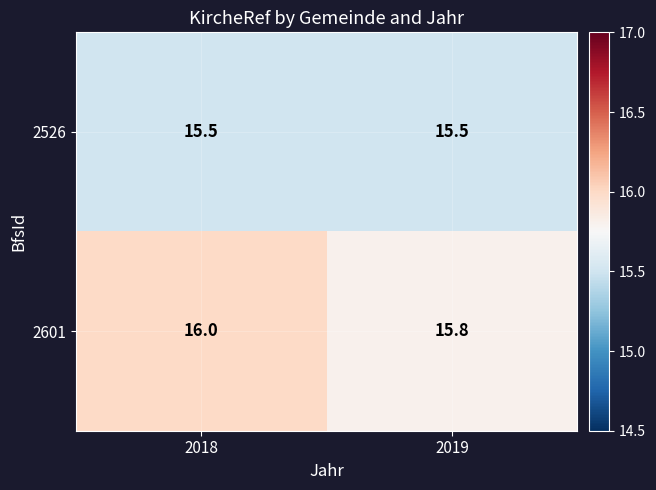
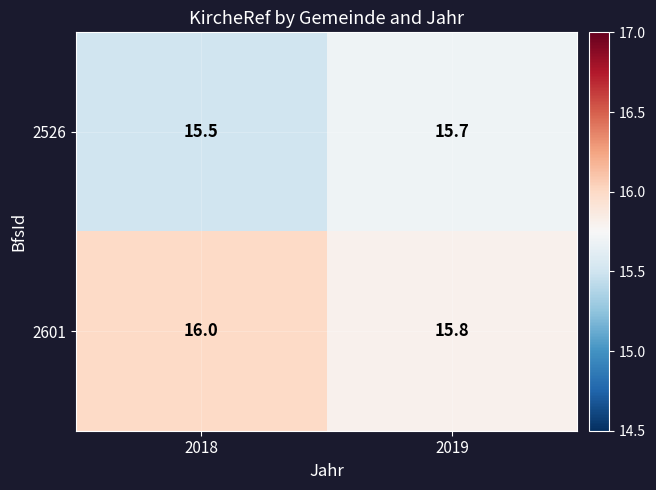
  {
    "2526": {
      "2018": 15.5,
-     "2019": 15.5
+     "2019": 15.7
    },
    "2601": {
      "2018": 16.0,
      "2019": 15.8
    }
  }
